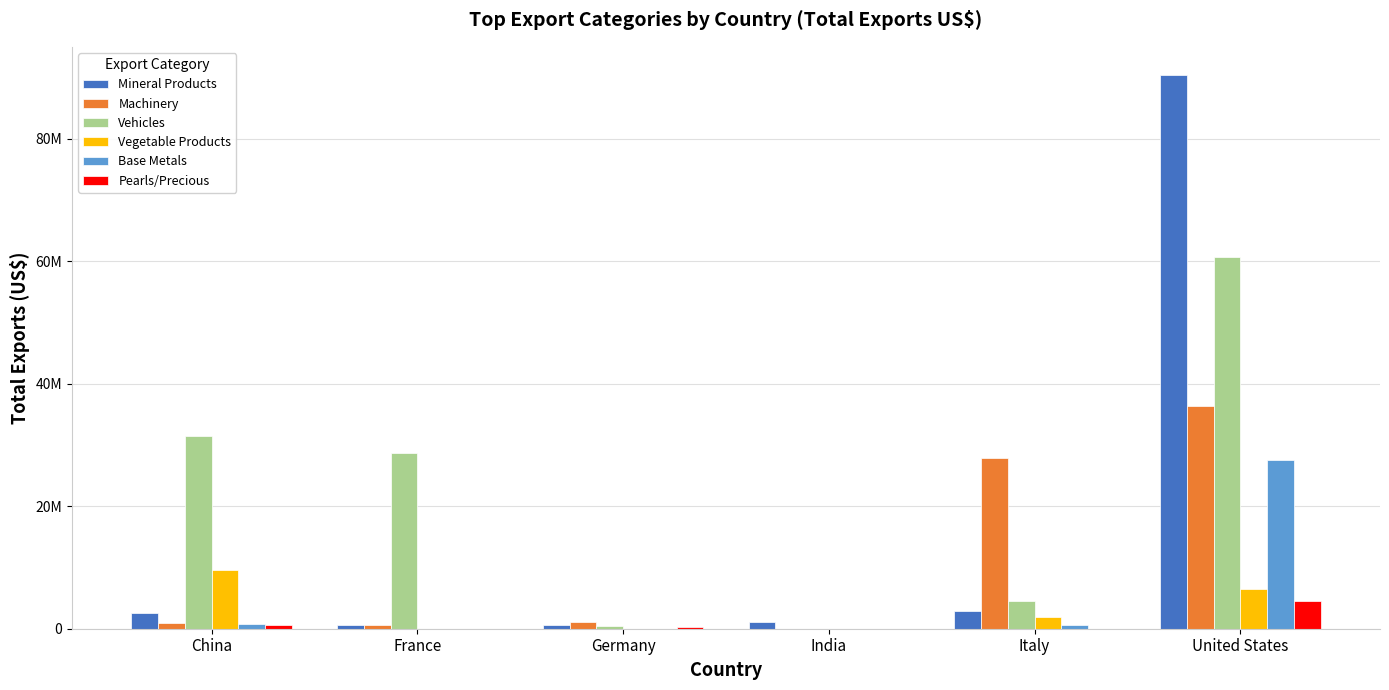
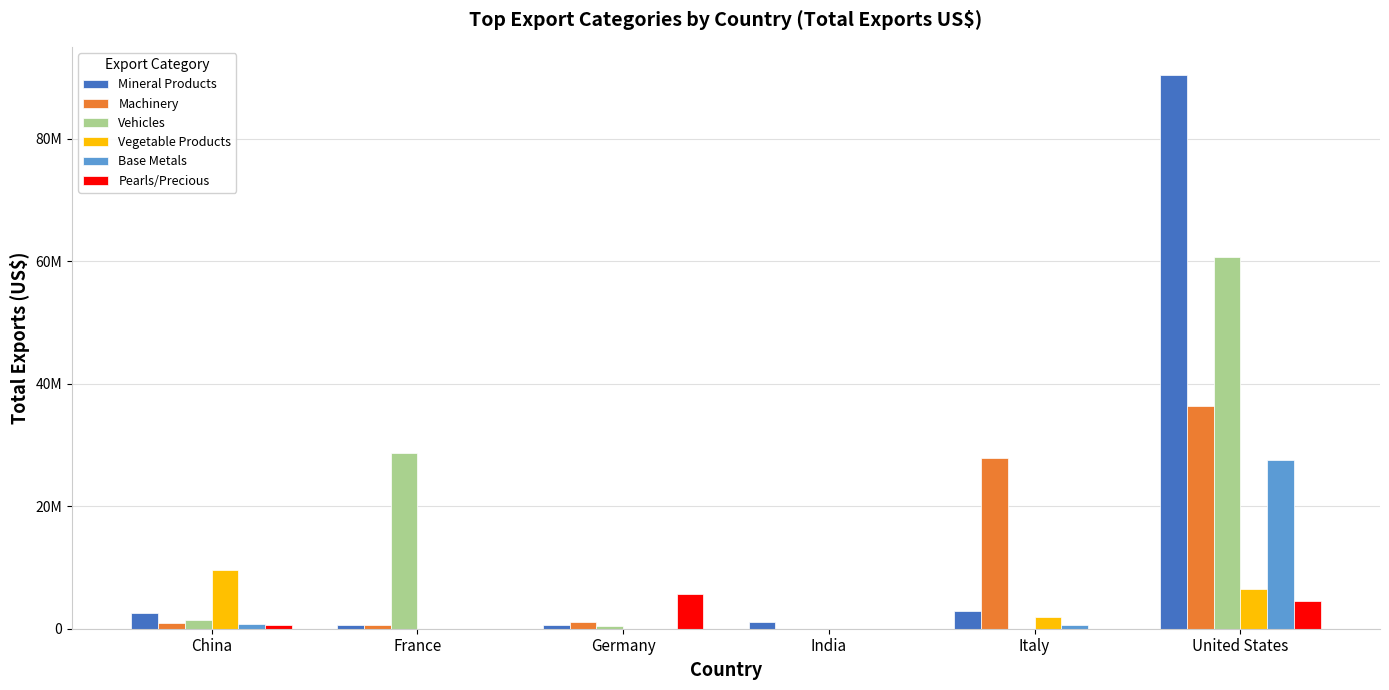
  {
    "Machinery": {
      "China": 1000000,
      "France": 1000000,
      "Germany": 1000000,
      "India": 0,
      "Italy": 28000000,
      "United States": 36000000
    },
    "Vehicles": {
-     "China": 31000000,
+     "China": 1000000,
      "France": 29000000,
      "Germany": 1000000,
      "India": 0,
-     "Italy": 4000000,
+     "Italy": 0,
      "United States": 61000000
    },
    "Vegetable Products": {
      "China": 10000000,
      "France": 0,
      "Germany": 0,
      "India": 0,
      "Italy": 2000000,
      "United States": 6000000
    },
    "Pearls/Precious": {
      "China": 1000000,
      "France": 0,
-     "Germany": 0,
+     "Germany": 6000000,
      "India": 0,
      "Italy": 0,
      "United States": 4000000
    }
  }
